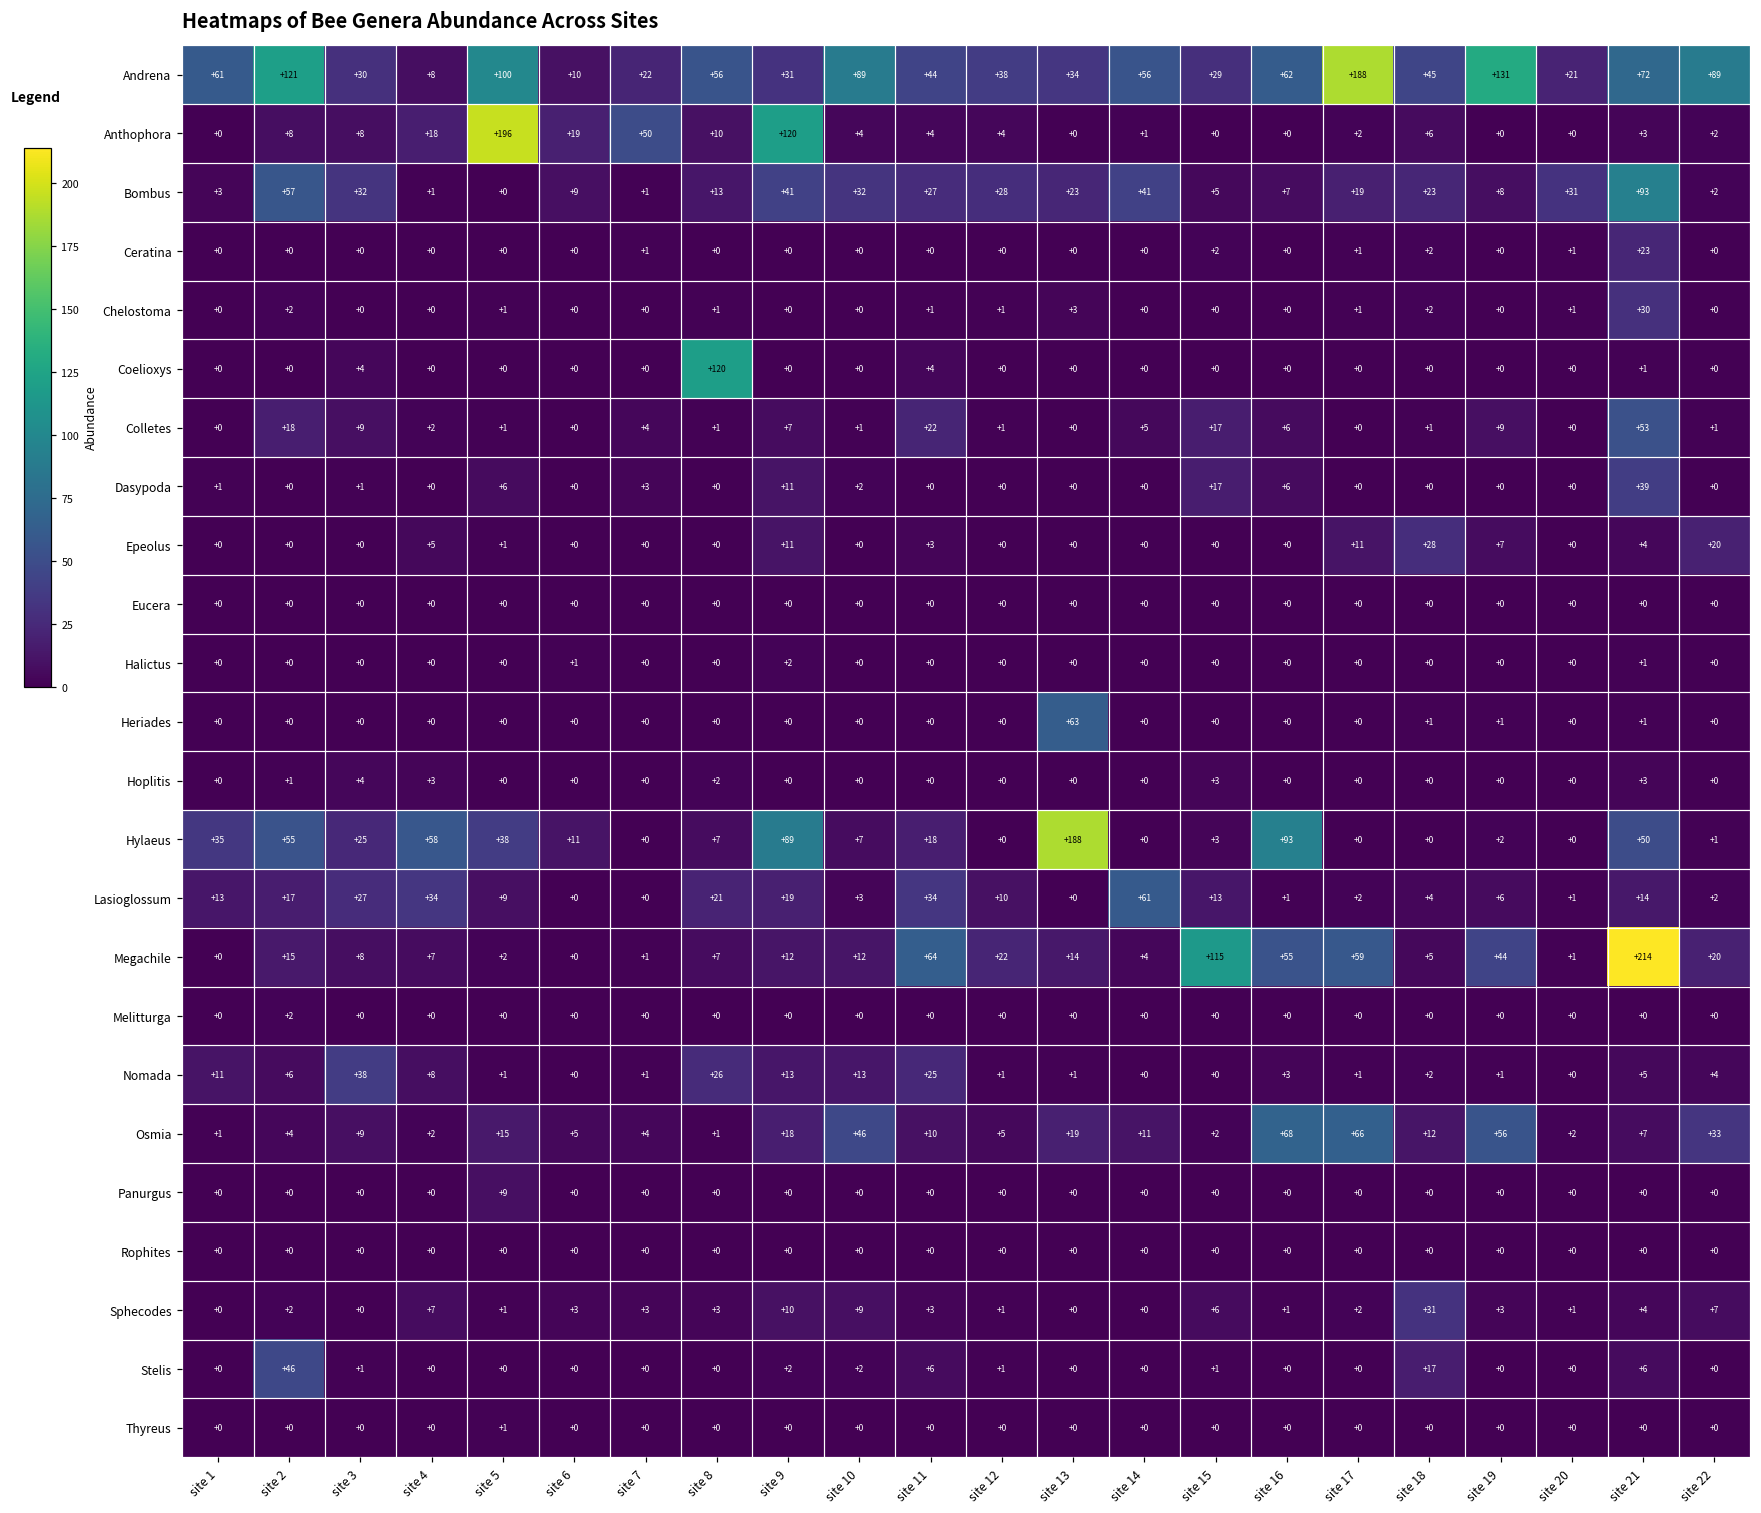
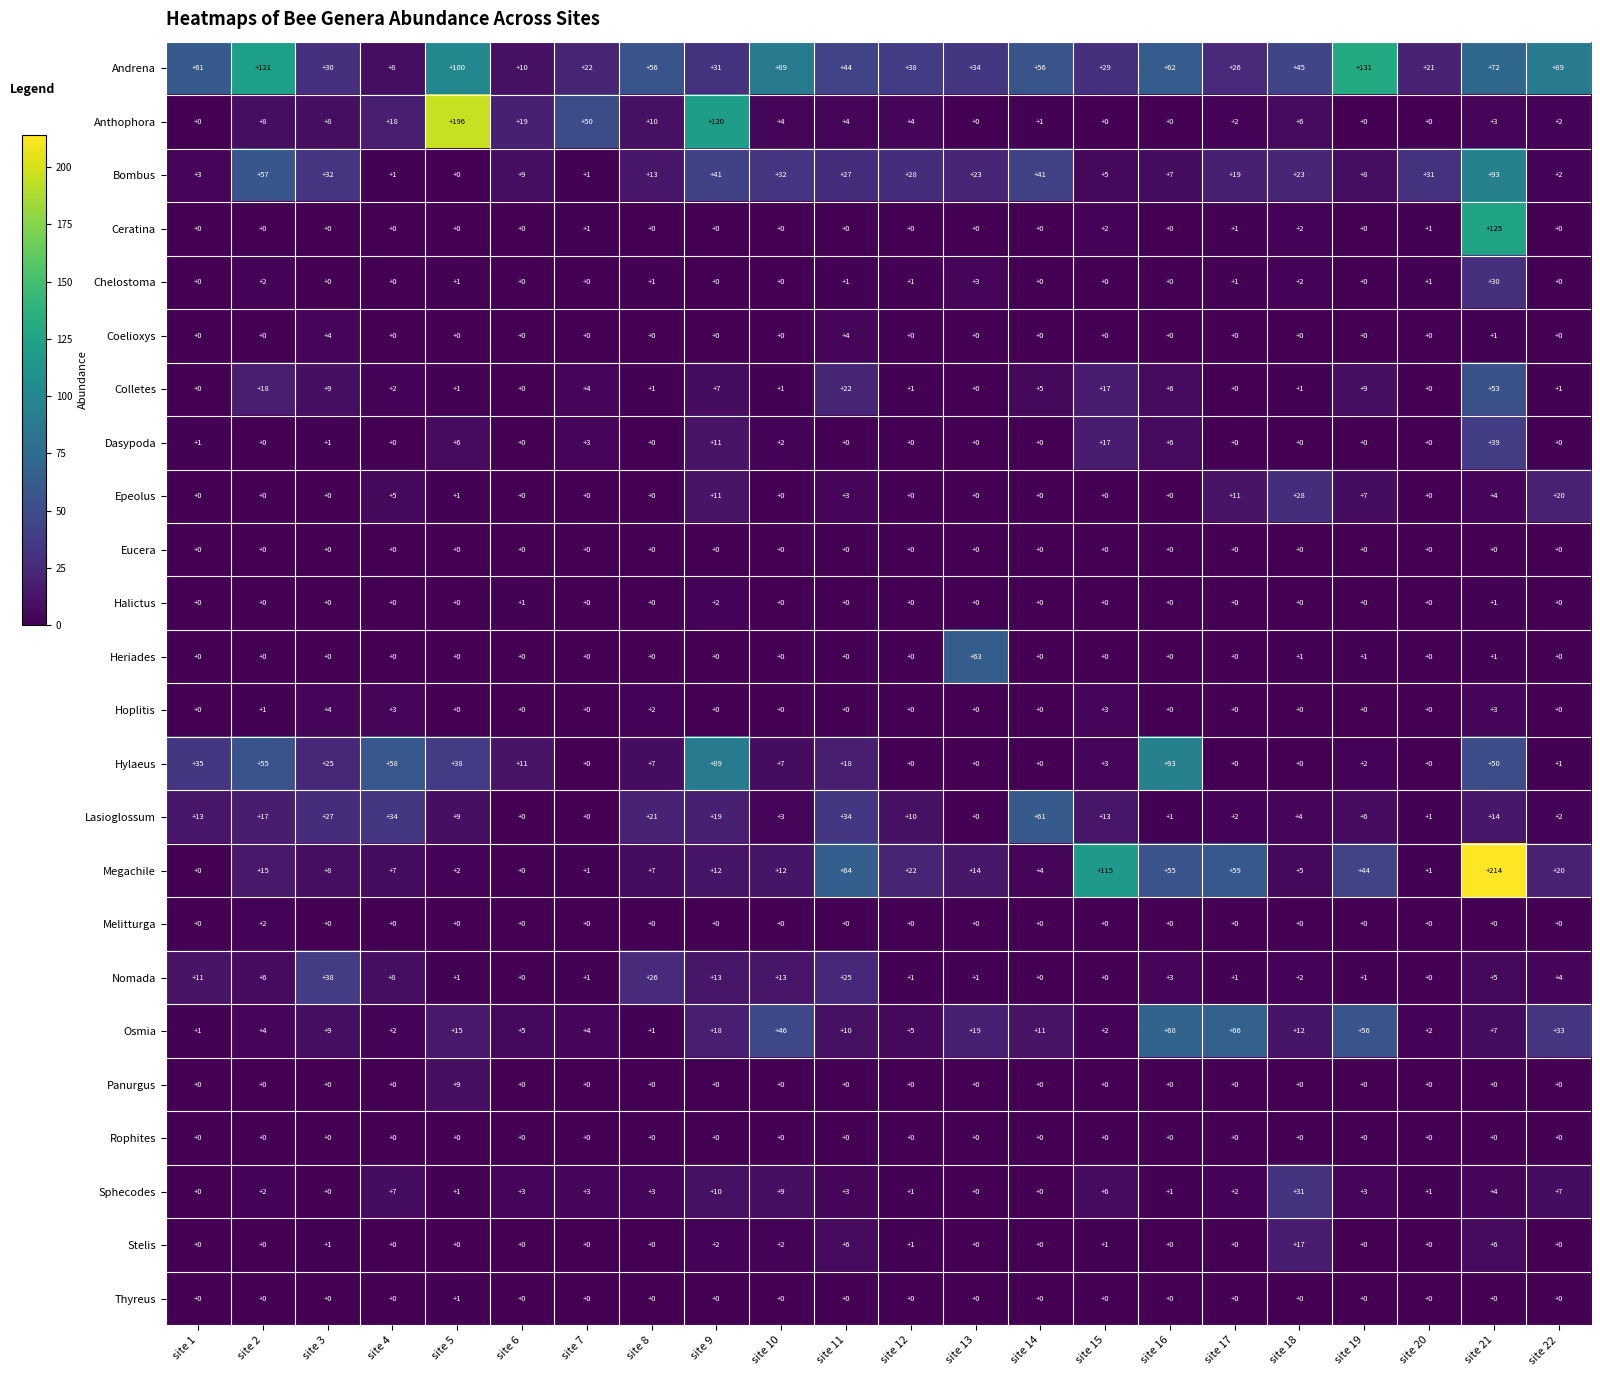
  {
    "Andrena": {
      "site 1": "+61",
      "site 2": "+121",
      "site 3": "+30",
      "site 4": "+8",
      "site 5": "+100",
      "site 6": "+10",
      "site 7": "+22",
      "site 8": "+56",
      "site 9": "+31",
      "site 10": "+89",
      "site 11": "+44",
      "site 12": "+38",
      "site 13": "+34",
      "site 14": "+56",
      "site 15": "+29",
      "site 16": "+62",
-     "site 17": "+188",
+     "site 17": "+26",
      "site 18": "+45",
      "site 19": "+131",
      "site 20": "+21",
      "site 21": "+72",
      "site 22": "+89"
    },
    "Ceratina": {
      "site 1": "+0",
      "site 2": "+0",
      "site 3": "+0",
      "site 4": "+0",
      "site 5": "+0",
      "site 6": "+0",
      "site 7": "+1",
      "site 8": "+0",
      "site 9": "+0",
      "site 10": "+0",
      "site 11": "+0",
      "site 12": "+0",
      "site 13": "+0",
      "site 14": "+0",
      "site 15": "+2",
      "site 16": "+0",
      "site 17": "+1",
      "site 18": "+2",
      "site 19": "+0",
      "site 20": "+1",
-     "site 21": "+23",
+     "site 21": "+125",
      "site 22": "+0"
    },
    "Coelioxys": {
      "site 1": "+0",
      "site 2": "+0",
      "site 3": "+4",
      "site 4": "+0",
      "site 5": "+0",
      "site 6": "+0",
      "site 7": "+0",
-     "site 8": "+120",
+     "site 8": "+0",
      "site 9": "+0",
      "site 10": "+0",
      "site 11": "+4",
      "site 12": "+0",
      "site 13": "+0",
      "site 14": "+0",
      "site 15": "+0",
      "site 16": "+0",
      "site 17": "+0",
      "site 18": "+0",
      "site 19": "+0",
      "site 20": "+0",
      "site 21": "+1",
      "site 22": "+0"
    },
    "Hylaeus": {
      "site 1": "+35",
      "site 2": "+55",
      "site 3": "+25",
      "site 4": "+58",
      "site 5": "+38",
      "site 6": "+11",
      "site 7": "+0",
      "site 8": "+7",
      "site 9": "+89",
      "site 10": "+7",
      "site 11": "+18",
      "site 12": "+0",
-     "site 13": "+188",
+     "site 13": "+0",
      "site 14": "+0",
      "site 15": "+3",
      "site 16": "+93",
      "site 17": "+0",
      "site 18": "+0",
      "site 19": "+2",
      "site 20": "+0",
      "site 21": "+50",
      "site 22": "+1"
    },
    "Stelis": {
      "site 1": "+0",
-     "site 2": "+46",
+     "site 2": "+0",
      "site 3": "+1",
      "site 4": "+0",
      "site 5": "+0",
      "site 6": "+0",
      "site 7": "+0",
      "site 8": "+0",
      "site 9": "+2",
      "site 10": "+2",
      "site 11": "+6",
      "site 12": "+1",
      "site 13": "+0",
      "site 14": "+0",
      "site 15": "+1",
      "site 16": "+0",
      "site 17": "+0",
      "site 18": "+17",
      "site 19": "+0",
      "site 20": "+0",
      "site 21": "+6",
      "site 22": "+0"
    }
  }
